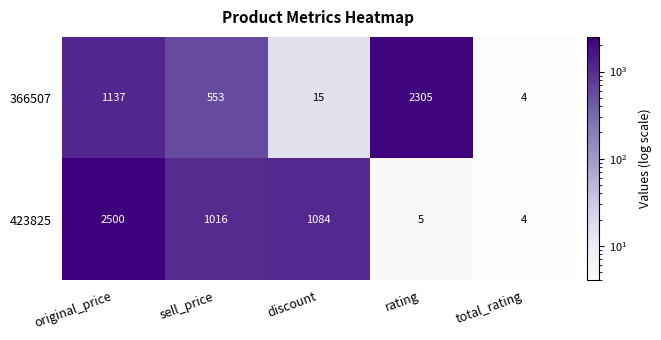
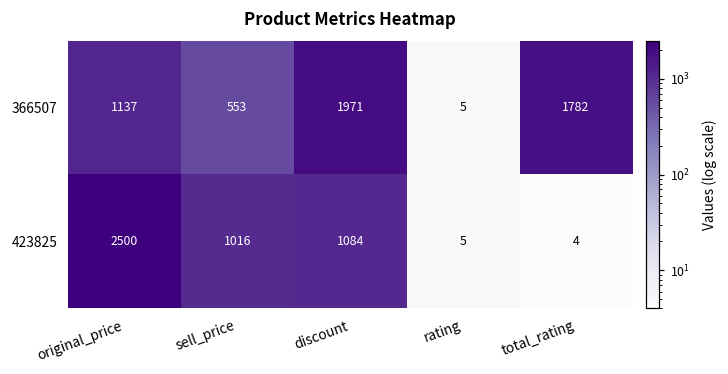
  {
    "366507": {
      "original_price": 1137,
      "sell_price": 553,
-     "discount": 15,
-     "rating": 2305,
-     "total_rating": 4
+     "discount": 1971,
+     "rating": 5,
+     "total_rating": 1782
    },
    "423825": {
      "original_price": 2500,
      "sell_price": 1016,
      "discount": 1084,
      "rating": 5,
      "total_rating": 4
    }
  }
